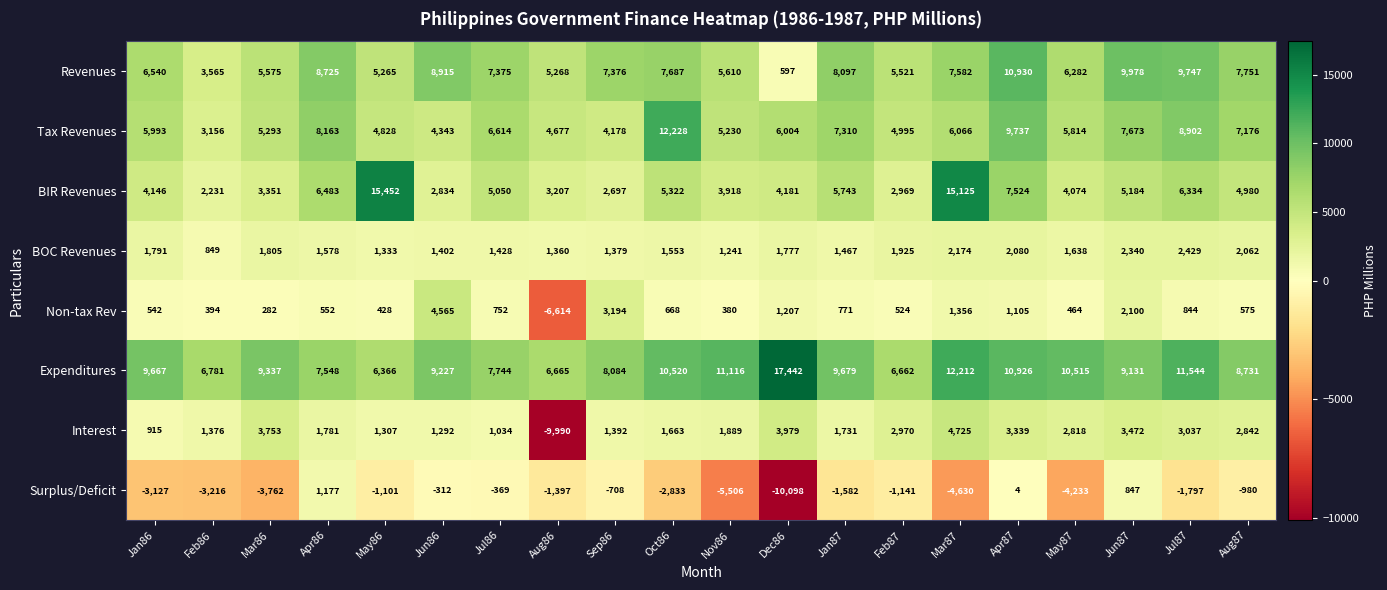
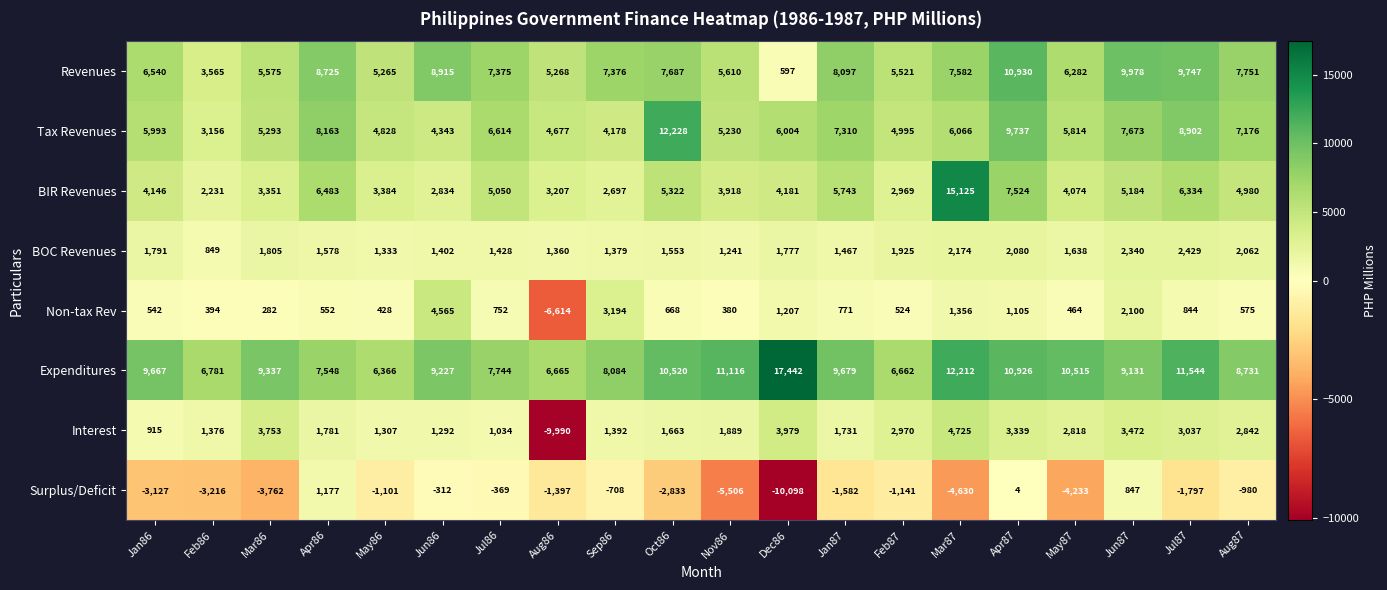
  {
    "Revenues": {
      "Jan86": "6,540",
      "Feb86": "3,565",
      "Mar86": "5,575",
      "Apr86": "8,725",
      "May86": "5,265",
      "Jun86": "8,915",
      "Jul86": "7,375",
      "Aug86": "5,268",
      "Sep86": "7,376",
      "Oct86": "7,687",
      "Nov86": "5,610",
      "Dec86": "597",
      "Jan87": "8,097",
      "Feb87": "5,521",
      "Mar87": "7,582",
      "Apr87": "10,930",
      "May87": "6,282",
      "Jun87": "9,978",
      "Jul87": "9,747",
      "Aug87": "7,751"
    },
    "Tax Revenues": {
      "Jan86": "5,993",
      "Feb86": "3,156",
      "Mar86": "5,293",
      "Apr86": "8,163",
      "May86": "4,828",
      "Jun86": "4,343",
      "Jul86": "6,614",
      "Aug86": "4,677",
      "Sep86": "4,178",
      "Oct86": "12,228",
      "Nov86": "5,230",
      "Dec86": "6,004",
      "Jan87": "7,310",
      "Feb87": "4,995",
      "Mar87": "6,066",
      "Apr87": "9,737",
      "May87": "5,814",
      "Jun87": "7,673",
      "Jul87": "8,902",
      "Aug87": "7,176"
    },
    "BIR Revenues": {
      "Jan86": "4,146",
      "Feb86": "2,231",
      "Mar86": "3,351",
      "Apr86": "6,483",
-     "May86": "15,452",
+     "May86": "3,384",
      "Jun86": "2,834",
      "Jul86": "5,050",
      "Aug86": "3,207",
      "Sep86": "2,697",
      "Oct86": "5,322",
      "Nov86": "3,918",
      "Dec86": "4,181",
      "Jan87": "5,743",
      "Feb87": "2,969",
      "Mar87": "15,125",
      "Apr87": "7,524",
      "May87": "4,074",
      "Jun87": "5,184",
      "Jul87": "6,334",
      "Aug87": "4,980"
    },
    "BOC Revenues": {
      "Jan86": "1,791",
      "Feb86": "849",
      "Mar86": "1,805",
      "Apr86": "1,578",
      "May86": "1,333",
      "Jun86": "1,402",
      "Jul86": "1,428",
      "Aug86": "1,360",
      "Sep86": "1,379",
      "Oct86": "1,553",
      "Nov86": "1,241",
      "Dec86": "1,777",
      "Jan87": "1,467",
      "Feb87": "1,925",
      "Mar87": "2,174",
      "Apr87": "2,080",
      "May87": "1,638",
      "Jun87": "2,340",
      "Jul87": "2,429",
      "Aug87": "2,062"
    },
    "Non-tax Rev": {
      "Jan86": "542",
      "Feb86": "394",
      "Mar86": "282",
      "Apr86": "552",
      "May86": "428",
      "Jun86": "4,565",
      "Jul86": "752",
      "Aug86": "-6,614",
      "Sep86": "3,194",
      "Oct86": "668",
      "Nov86": "380",
      "Dec86": "1,207",
      "Jan87": "771",
      "Feb87": "524",
      "Mar87": "1,356",
      "Apr87": "1,105",
      "May87": "464",
      "Jun87": "2,100",
      "Jul87": "844",
      "Aug87": "575"
    },
    "Expenditures": {
      "Jan86": "9,667",
      "Feb86": "6,781",
      "Mar86": "9,337",
      "Apr86": "7,548",
      "May86": "6,366",
      "Jun86": "9,227",
      "Jul86": "7,744",
      "Aug86": "6,665",
      "Sep86": "8,084",
      "Oct86": "10,520",
      "Nov86": "11,116",
      "Dec86": "17,442",
      "Jan87": "9,679",
      "Feb87": "6,662",
      "Mar87": "12,212",
      "Apr87": "10,926",
      "May87": "10,515",
      "Jun87": "9,131",
      "Jul87": "11,544",
      "Aug87": "8,731"
    },
    "Interest": {
      "Jan86": "915",
      "Feb86": "1,376",
      "Mar86": "3,753",
      "Apr86": "1,781",
      "May86": "1,307",
      "Jun86": "1,292",
      "Jul86": "1,034",
      "Aug86": "-9,990",
      "Sep86": "1,392",
      "Oct86": "1,663",
      "Nov86": "1,889",
      "Dec86": "3,979",
      "Jan87": "1,731",
      "Feb87": "2,970",
      "Mar87": "4,725",
      "Apr87": "3,339",
      "May87": "2,818",
      "Jun87": "3,472",
      "Jul87": "3,037",
      "Aug87": "2,842"
    },
    "Surplus/Deficit": {
      "Jan86": "-3,127",
      "Feb86": "-3,216",
      "Mar86": "-3,762",
      "Apr86": "1,177",
      "May86": "-1,101",
      "Jun86": "-312",
      "Jul86": "-369",
      "Aug86": "-1,397",
      "Sep86": "-708",
      "Oct86": "-2,833",
      "Nov86": "-5,506",
      "Dec86": "-10,098",
      "Jan87": "-1,582",
      "Feb87": "-1,141",
      "Mar87": "-4,630",
      "Apr87": "4",
      "May87": "-4,233",
      "Jun87": "847",
      "Jul87": "-1,797",
      "Aug87": "-980"
    }
  }
